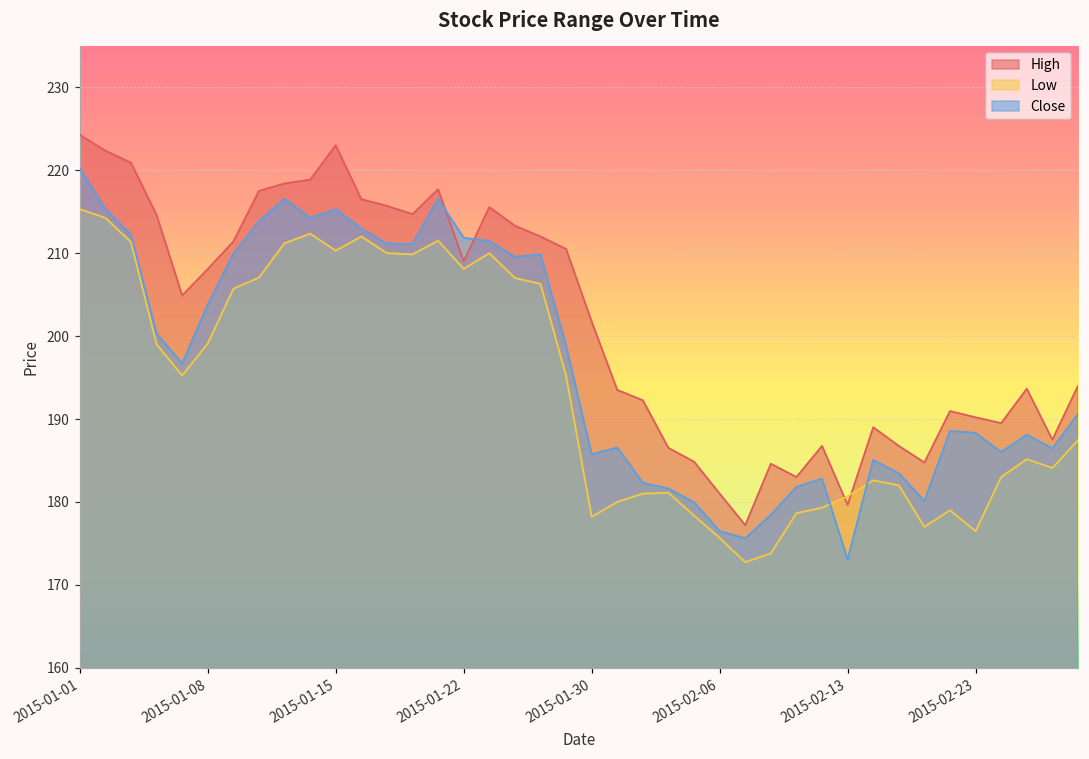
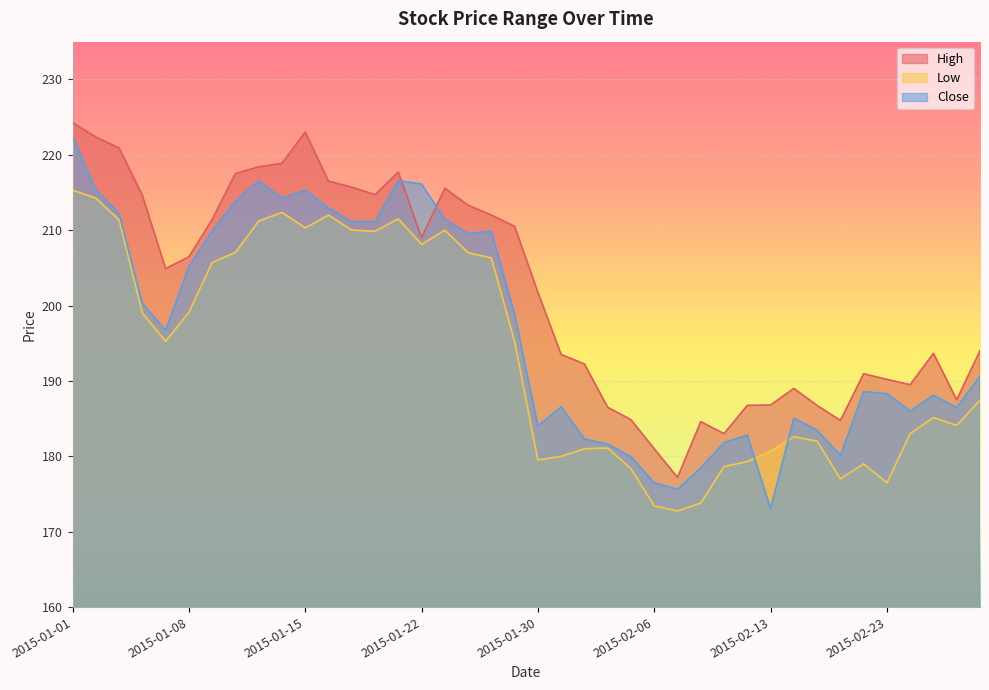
  {
    "High": {
      "2015-01-01": 224,
-     "2015-01-08": 208,
+     "2015-01-08": 206,
      "2015-01-15": 223,
      "2015-01-22": 209,
      "2015-01-30": 202,
      "2015-02-06": 181,
-     "2015-02-13": 180,
+     "2015-02-13": 187,
      "2015-02-23": 190
    },
    "Low": {
      "2015-01-01": 215,
      "2015-01-08": 199,
      "2015-01-15": 210,
      "2015-01-22": 208,
-     "2015-01-30": 178,
-     "2015-02-06": 176,
+     "2015-01-30": 180,
+     "2015-02-06": 173,
      "2015-02-13": 181,
      "2015-02-23": 176
    },
    "Close": {
-     "2015-01-01": 220,
-     "2015-01-08": 204,
+     "2015-01-01": 222,
+     "2015-01-08": 205,
      "2015-01-15": 215,
-     "2015-01-22": 212,
-     "2015-01-30": 186,
+     "2015-01-22": 216,
+     "2015-01-30": 184,
      "2015-02-06": 176,
      "2015-02-13": 173,
      "2015-02-23": 188
    }
  }
